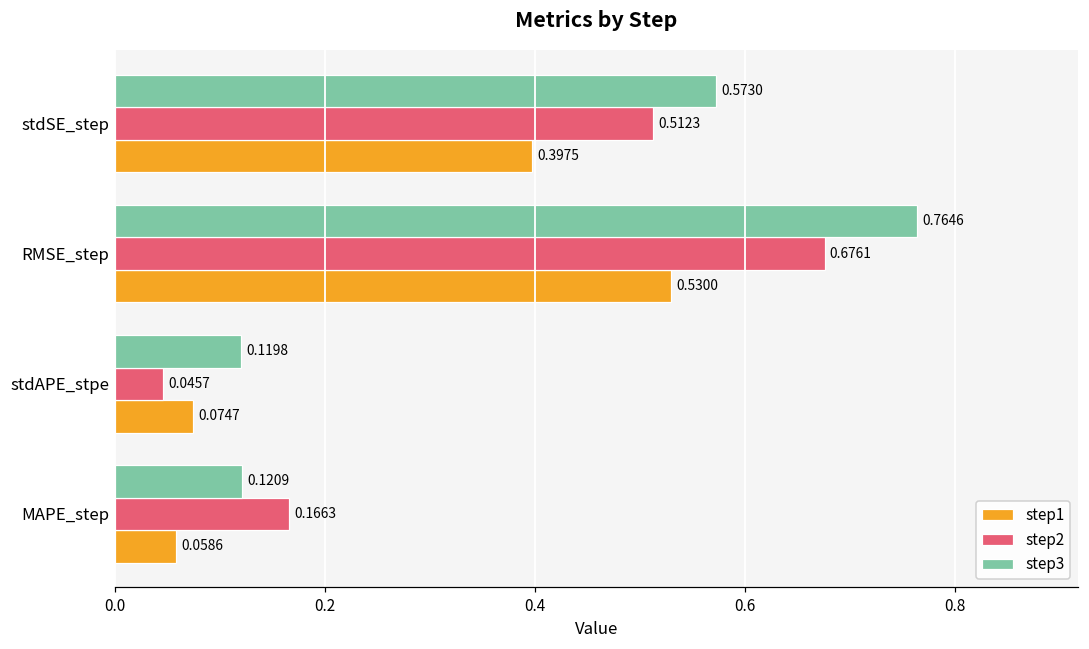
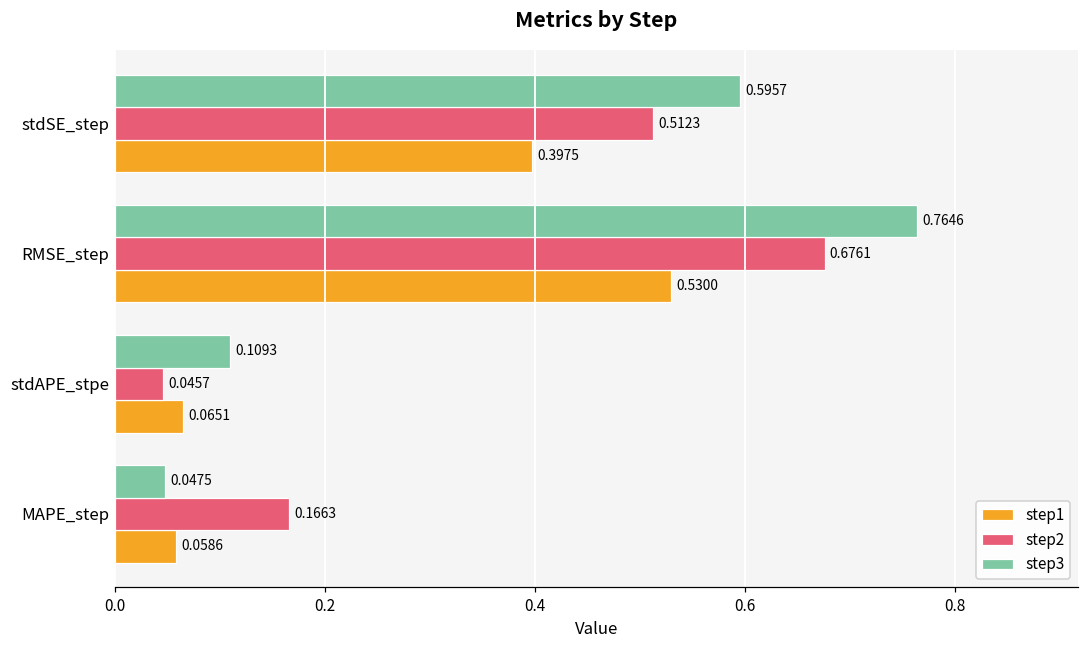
  {
    "step1": {
      "stdSE_step": 0.3975,
      "RMSE_step": 0.5300,
-     "stdAPE_stpe": 0.0747,
+     "stdAPE_stpe": 0.0651,
      "MAPE_step": 0.0586
    },
    "step2": {
      "stdSE_step": 0.5123,
      "RMSE_step": 0.6761,
      "stdAPE_stpe": 0.0457,
      "MAPE_step": 0.1663
    },
    "step3": {
-     "stdSE_step": 0.5730,
+     "stdSE_step": 0.5957,
      "RMSE_step": 0.7646,
-     "stdAPE_stpe": 0.1198,
-     "MAPE_step": 0.1209
+     "stdAPE_stpe": 0.1093,
+     "MAPE_step": 0.0475
    }
  }
